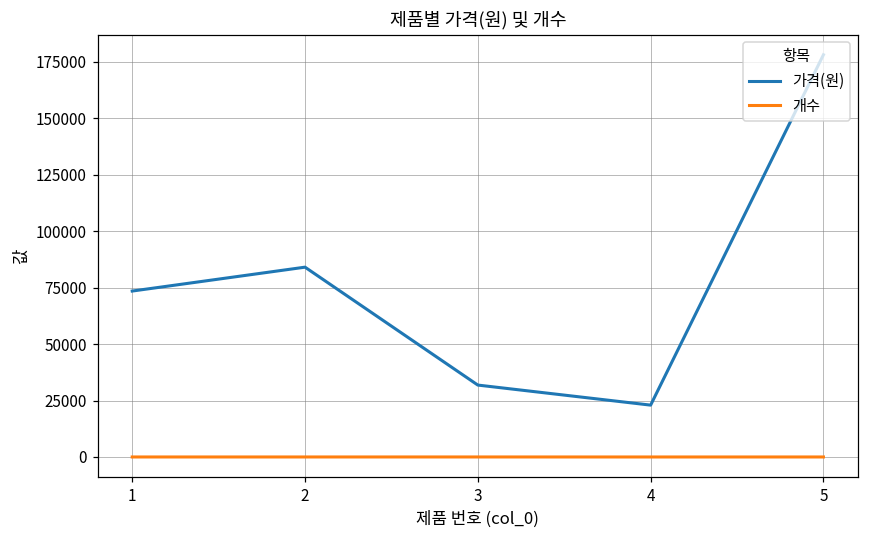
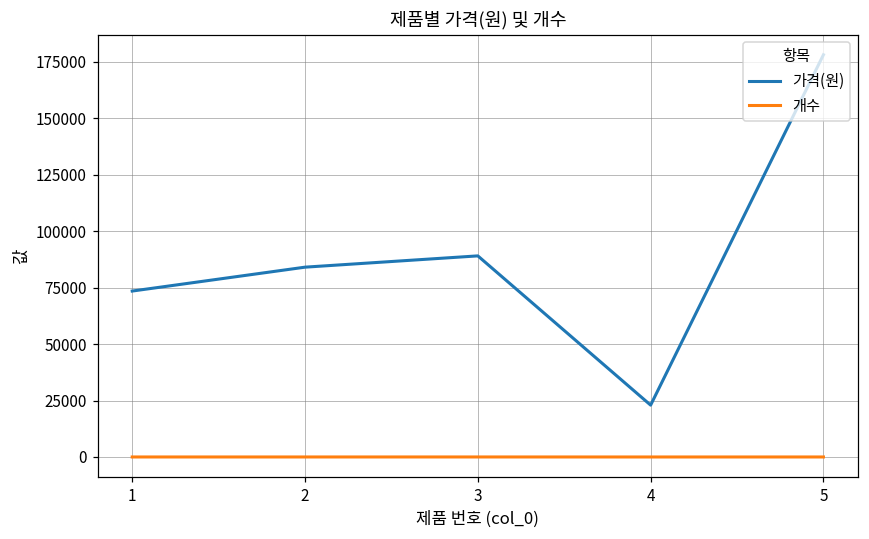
  {
    "가격(원)": {
      "1": 74000,
      "2": 84000,
-     "3": 32000,
+     "3": 89000,
      "4": 23000
    },
    "개수": {
      "1": 0,
      "2": 0,
      "3": 0,
      "4": 0,
      "5": 0
    }
  }
